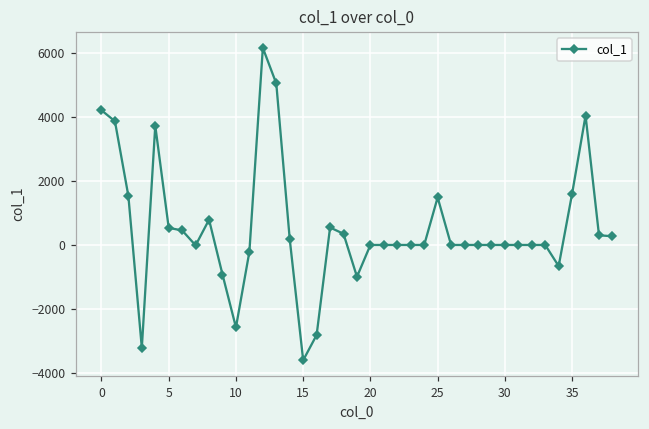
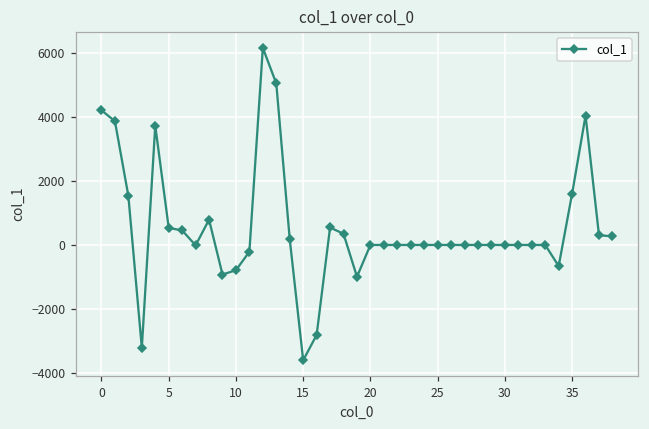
  {
    "0": 4200,
    "5": 500,
-   "10": -2600,
+   "10": -800,
    "15": -3600,
    "20": 0,
-   "25": 1500,
+   "25": 0,
    "30": 0,
    "35": 1600
  }
